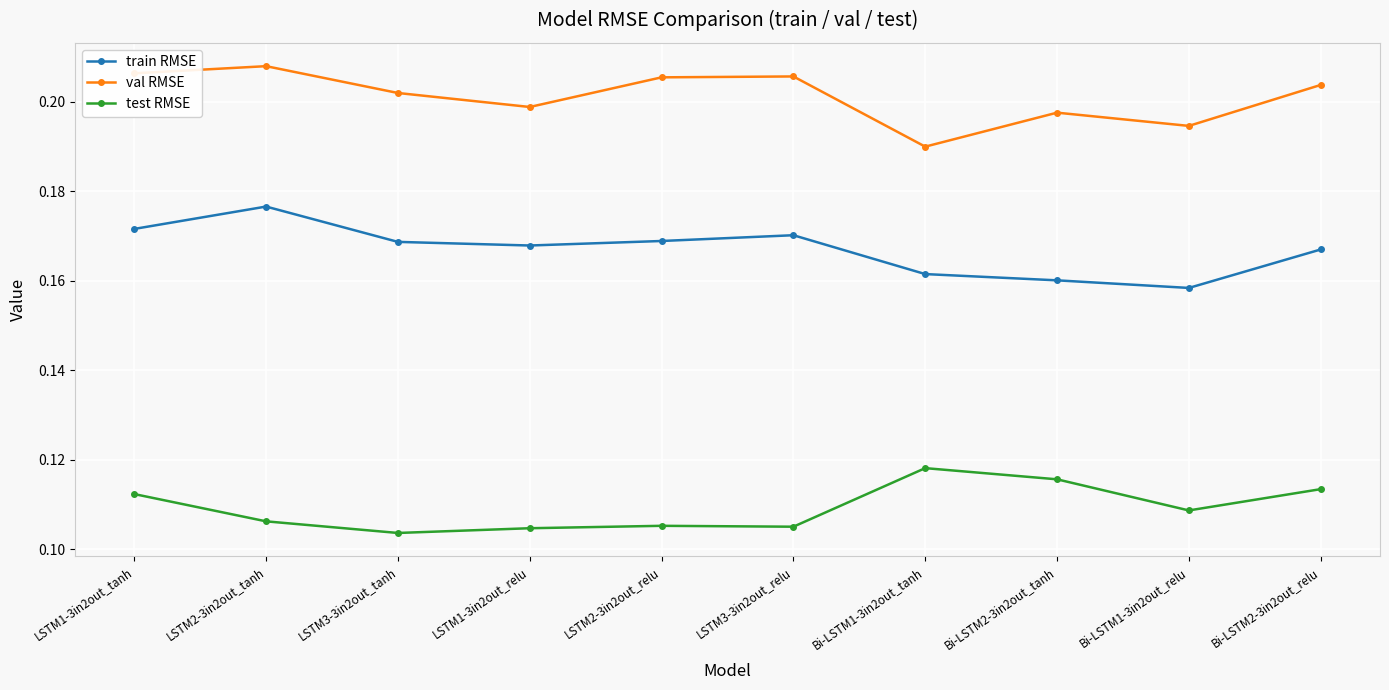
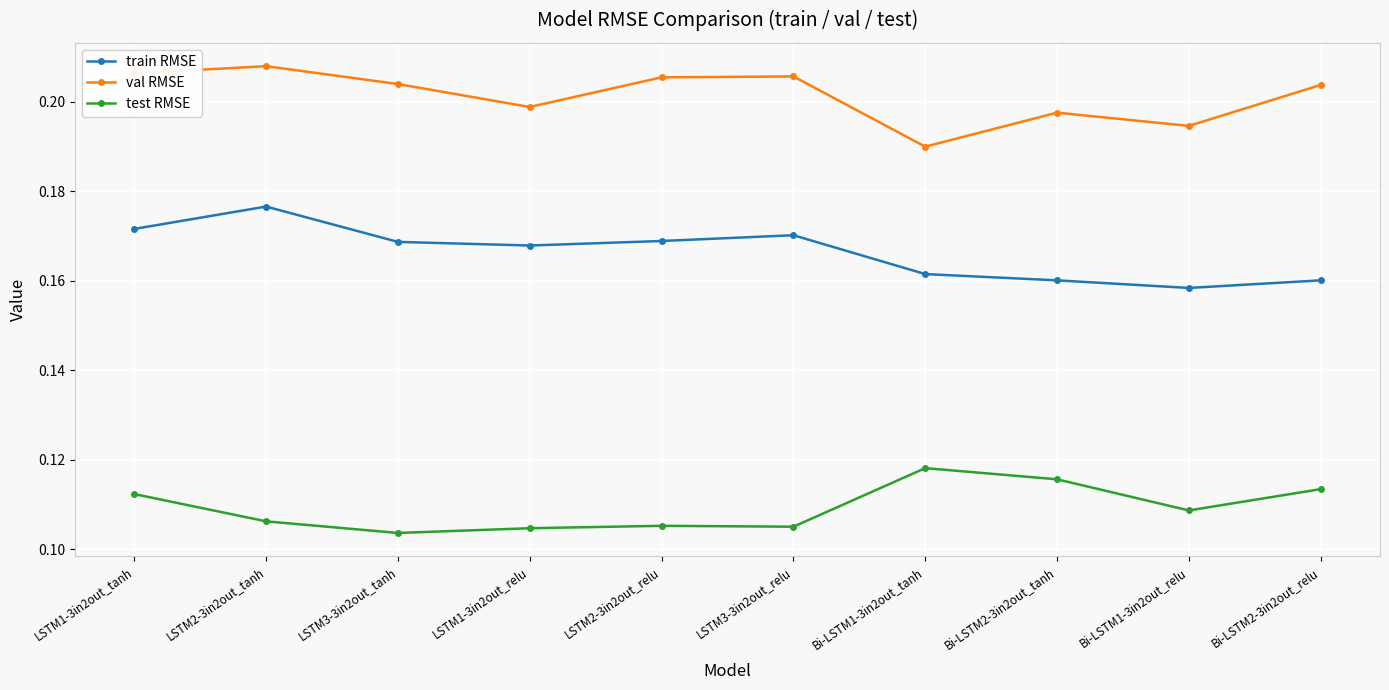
  {
    "train RMSE": {
      "LSTM1-3in2out_tanh": 0.172,
      "LSTM2-3in2out_tanh": 0.177,
      "LSTM3-3in2out_tanh": 0.169,
      "LSTM1-3in2out_relu": 0.168,
      "LSTM2-3in2out_relu": 0.169,
      "LSTM3-3in2out_relu": 0.170,
      "Bi-LSTM1-3in2out_tanh": 0.162,
      "Bi-LSTM2-3in2out_tanh": 0.160,
      "Bi-LSTM1-3in2out_relu": 0.158,
-     "Bi-LSTM2-3in2out_relu": 0.167
+     "Bi-LSTM2-3in2out_relu": 0.160
    },
    "val RMSE": {
      "LSTM2-3in2out_tanh": 0.208,
-     "LSTM3-3in2out_tanh": 0.202,
+     "LSTM3-3in2out_tanh": 0.204,
      "LSTM1-3in2out_relu": 0.199,
      "LSTM2-3in2out_relu": 0.206,
      "LSTM3-3in2out_relu": 0.206,
      "Bi-LSTM1-3in2out_tanh": 0.190,
      "Bi-LSTM2-3in2out_tanh": 0.198,
      "Bi-LSTM1-3in2out_relu": 0.195,
      "Bi-LSTM2-3in2out_relu": 0.204
    },
    "test RMSE": {
      "LSTM1-3in2out_tanh": 0.112,
      "LSTM2-3in2out_tanh": 0.106,
      "LSTM3-3in2out_tanh": 0.104,
      "LSTM1-3in2out_relu": 0.105,
      "LSTM2-3in2out_relu": 0.105,
      "LSTM3-3in2out_relu": 0.105,
      "Bi-LSTM1-3in2out_tanh": 0.118,
      "Bi-LSTM2-3in2out_tanh": 0.116,
      "Bi-LSTM1-3in2out_relu": 0.109,
      "Bi-LSTM2-3in2out_relu": 0.113
    }
  }
